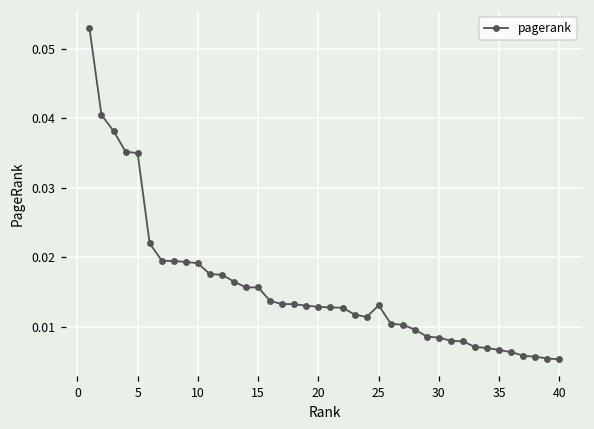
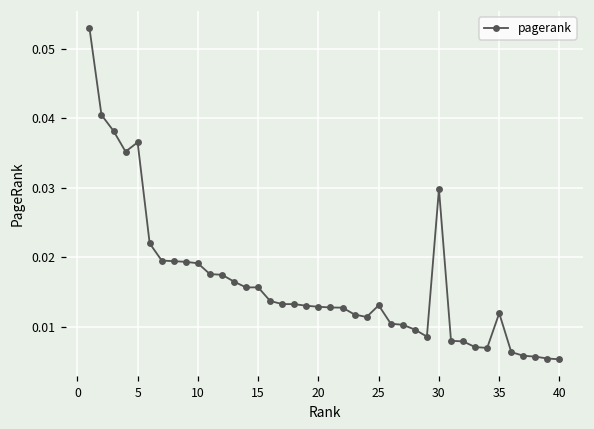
  {
-   "5": 0.035,
+   "5": 0.037,
    "10": 0.019,
    "15": 0.016,
    "20": 0.013,
    "25": 0.013,
-   "30": 0.008,
-   "35": 0.007,
+   "30": 0.030,
+   "35": 0.012,
    "40": 0.005
  }
